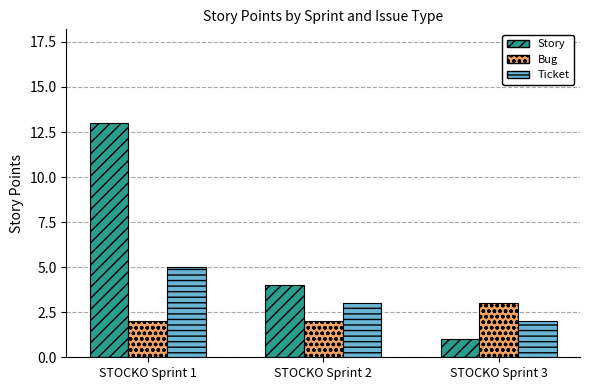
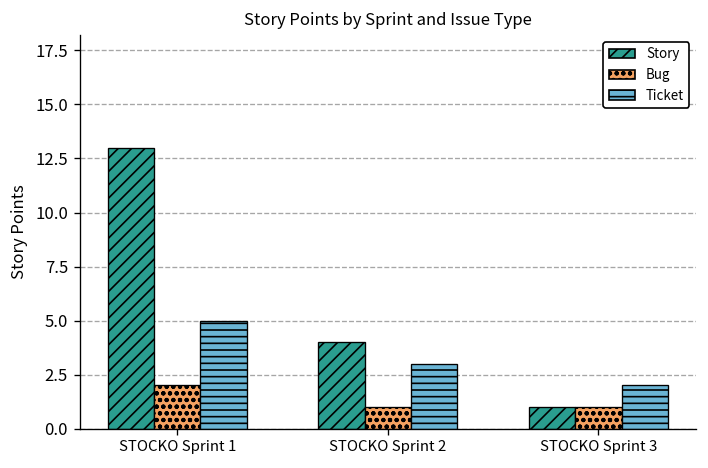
  {
    "Story": {
      "STOCKO Sprint 1": 13,
      "STOCKO Sprint 2": 4,
      "STOCKO Sprint 3": 1
    },
    "Bug": {
      "STOCKO Sprint 1": 2,
-     "STOCKO Sprint 2": 2,
-     "STOCKO Sprint 3": 3
+     "STOCKO Sprint 2": 1,
+     "STOCKO Sprint 3": 1
    },
    "Ticket": {
      "STOCKO Sprint 1": 5,
      "STOCKO Sprint 2": 3,
      "STOCKO Sprint 3": 2
    }
  }
